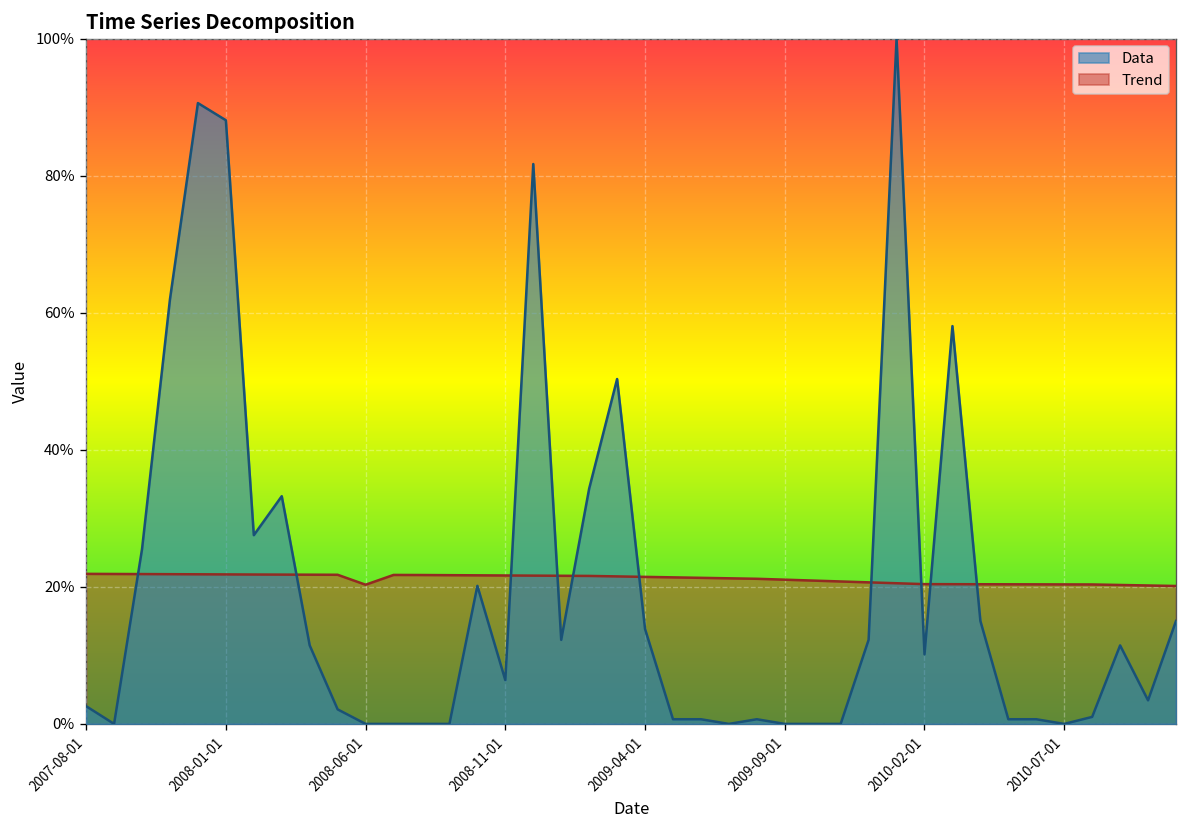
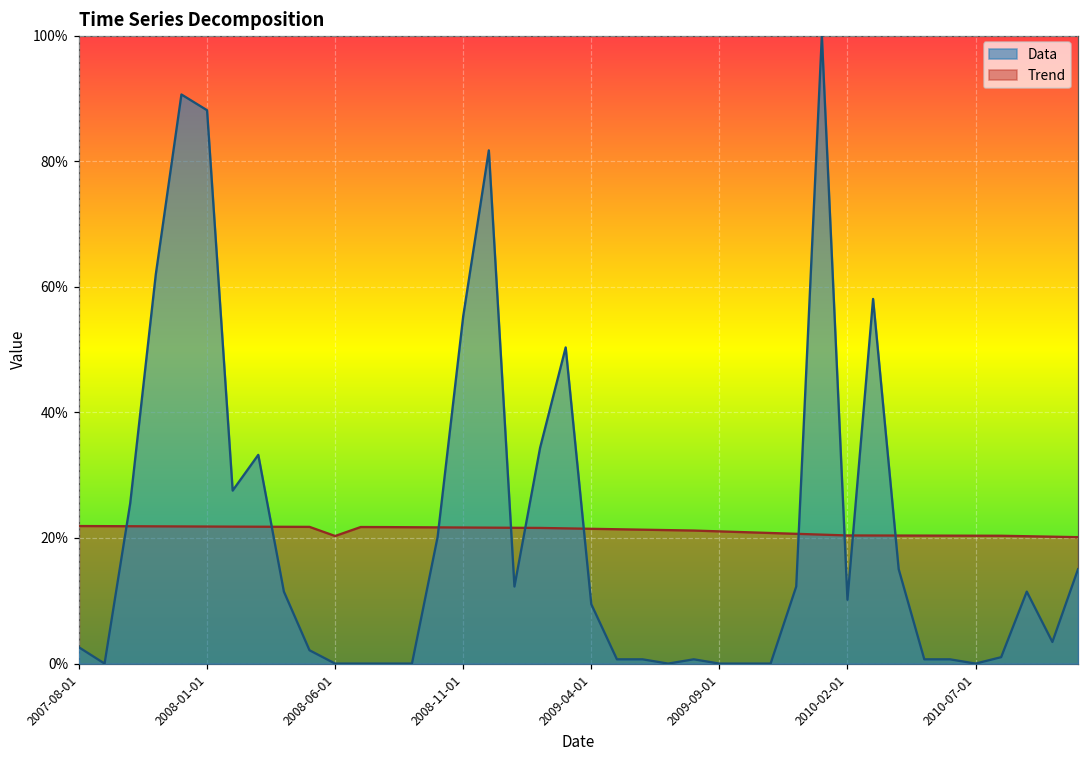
  {
    "Data": {
      "2007-08-01": "3%",
      "2008-01-01": "88%",
      "2008-06-01": "0%",
-     "2008-11-01": "6%",
-     "2009-04-01": "14%",
+     "2008-11-01": "55%",
+     "2009-04-01": "9%",
      "2009-09-01": "0%",
      "2010-02-01": "10%",
      "2010-07-01": "0%"
    },
    "Trend": {
      "2007-08-01": "22%",
      "2008-01-01": "22%",
      "2008-06-01": "20%",
      "2008-11-01": "22%",
      "2009-04-01": "21%",
      "2009-09-01": "21%",
      "2010-02-01": "20%",
      "2010-07-01": "20%"
    }
  }
